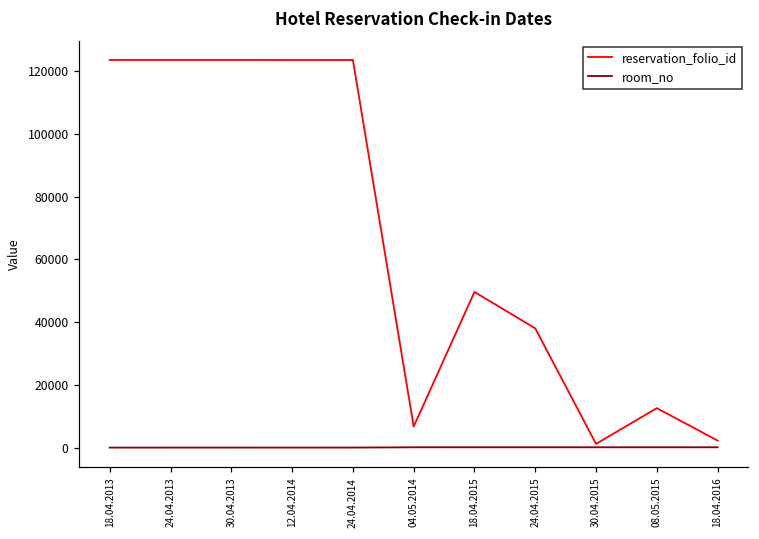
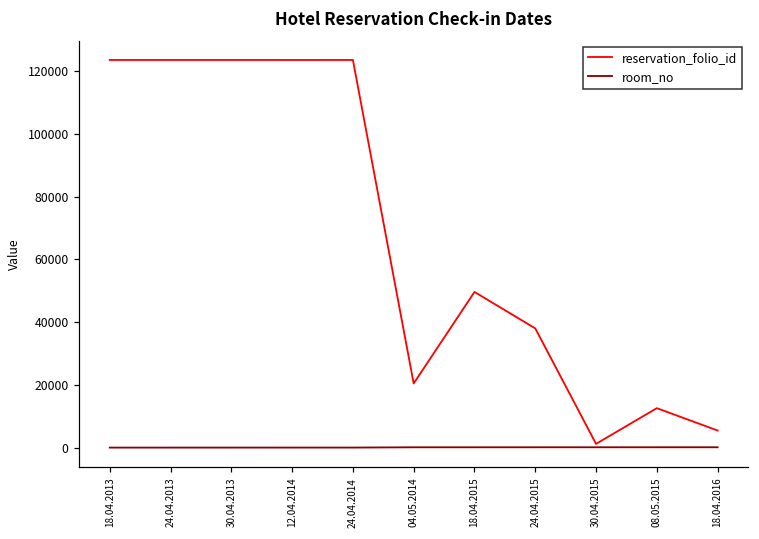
  {
    "reservation_folio_id": {
      "18.04.2013": 123000,
      "24.04.2013": 123000,
      "30.04.2013": 123000,
      "12.04.2014": 123000,
      "24.04.2014": 123000,
-     "04.05.2014": 7000,
+     "04.05.2014": 21000,
      "18.04.2015": 50000,
      "24.04.2015": 38000,
      "30.04.2015": 1000,
      "08.05.2015": 13000,
-     "18.04.2016": 2000
+     "18.04.2016": 6000
    },
    "room_no": {
      "18.04.2013": 0,
      "24.04.2013": 0,
      "30.04.2013": 0,
      "12.04.2014": 0,
      "24.04.2014": 0,
      "04.05.2014": 0,
      "18.04.2015": 0,
      "24.04.2015": 0,
      "30.04.2015": 0,
      "08.05.2015": 0,
      "18.04.2016": 0
    }
  }
